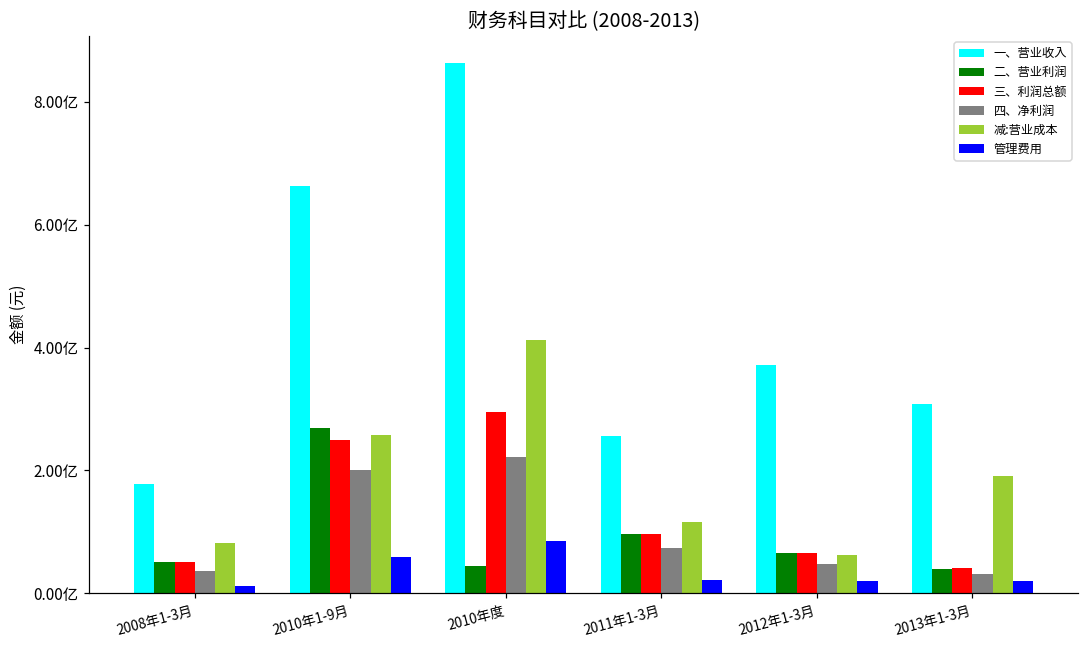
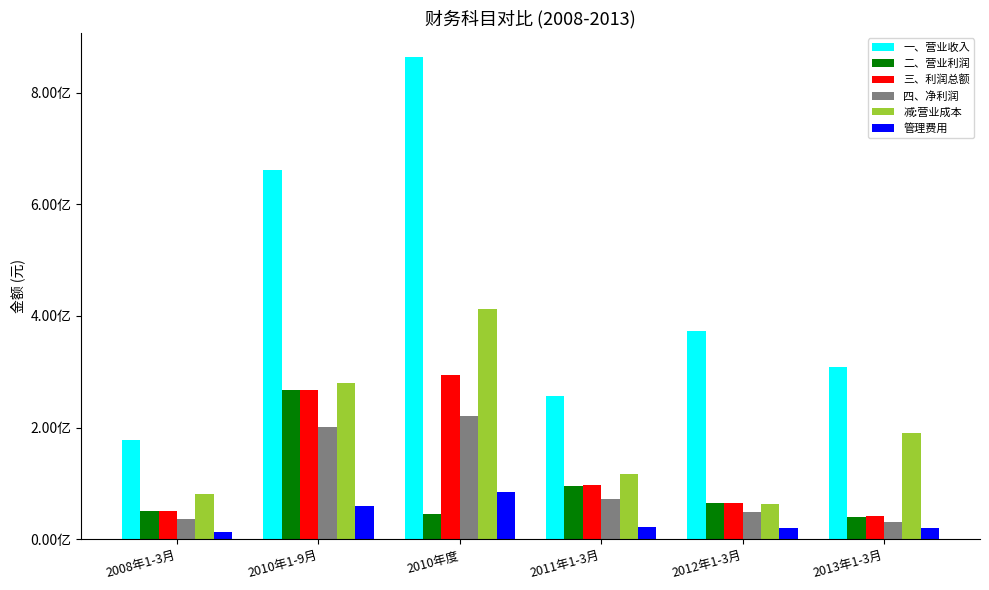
  {
    "一、营业收入": {
      "2008年1-3月": "1.8亿",
      "2010年1-9月": "6.6亿",
      "2010年度": "8.6亿",
      "2011年1-3月": "2.6亿",
      "2012年1-3月": "3.7亿",
      "2013年1-3月": "3.1亿"
    },
    "二、营业利润": {
      "2008年1-3月": "0.5亿",
      "2010年1-9月": "2.7亿",
      "2010年度": "0.4亿",
      "2011年1-3月": "1.0亿",
      "2012年1-3月": "0.6亿",
      "2013年1-3月": "0.4亿"
    },
    "三、利润总额": {
      "2008年1-3月": "0.5亿",
-     "2010年1-9月": "2.5亿",
+     "2010年1-9月": "2.7亿",
      "2010年度": "2.9亿",
      "2011年1-3月": "1.0亿",
      "2012年1-3月": "0.7亿",
      "2013年1-3月": "0.4亿"
    },
    "四、净利润": {
      "2008年1-3月": "0.4亿",
      "2010年1-9月": "2.0亿",
      "2010年度": "2.2亿",
      "2011年1-3月": "0.7亿",
      "2012年1-3月": "0.5亿",
      "2013年1-3月": "0.3亿"
    },
    "减:营业成本": {
      "2008年1-3月": "0.8亿",
-     "2010年1-9月": "2.6亿",
+     "2010年1-9月": "2.8亿",
      "2010年度": "4.1亿",
      "2011年1-3月": "1.2亿",
      "2012年1-3月": "0.6亿",
      "2013年1-3月": "1.9亿"
    },
    "管理费用": {
      "2008年1-3月": "0.1亿",
      "2010年1-9月": "0.6亿",
      "2010年度": "0.8亿",
      "2011年1-3月": "0.2亿",
      "2012年1-3月": "0.2亿",
      "2013年1-3月": "0.2亿"
    }
  }
